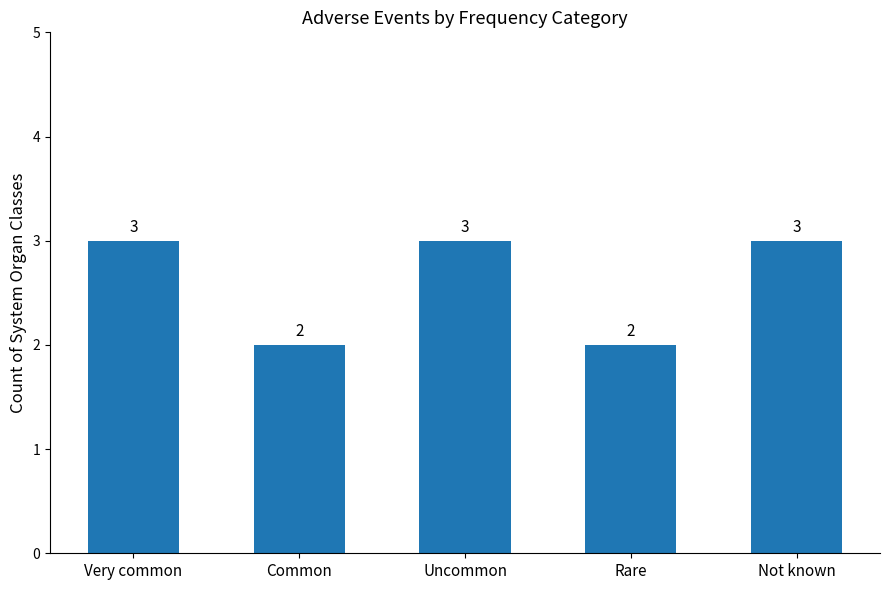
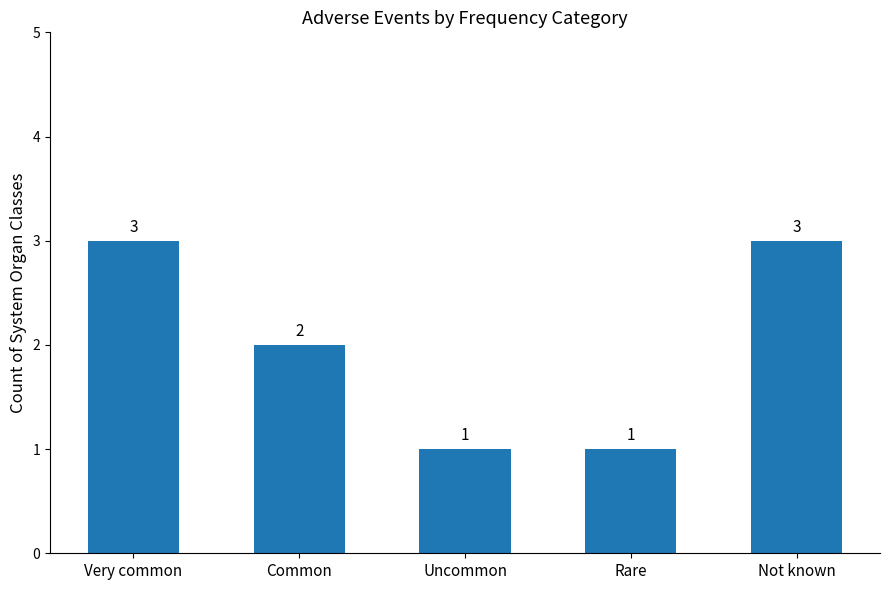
  {
    "Very common": 3,
    "Common": 2,
-   "Uncommon": 3,
-   "Rare": 2,
+   "Uncommon": 1,
+   "Rare": 1,
    "Not known": 3
  }
